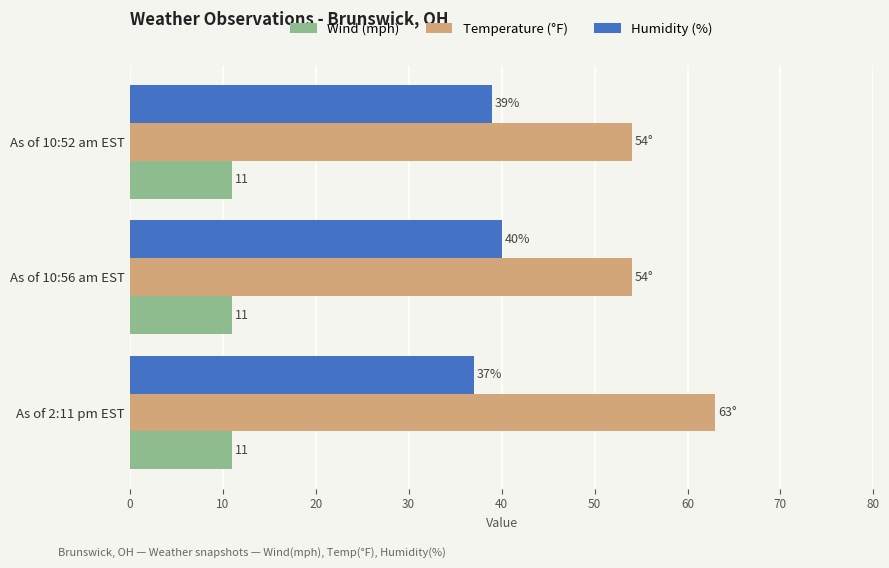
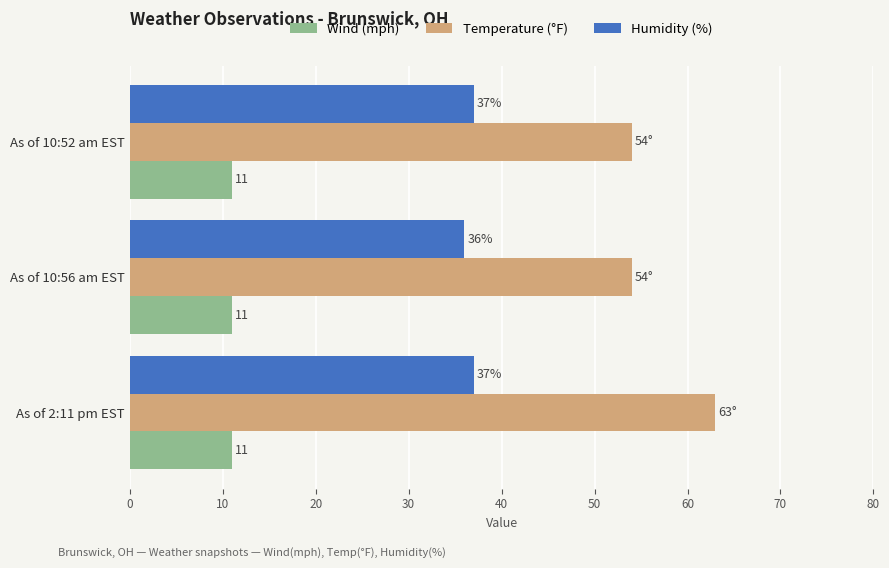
  {
    "Wind (mph)": {
      "As of 10:52 am EST": "11",
      "As of 10:56 am EST": "11",
      "As of 2:11 pm EST": "11"
    },
    "Temperature (°F)": {
      "As of 10:52 am EST": "54°",
      "As of 10:56 am EST": "54°",
      "As of 2:11 pm EST": "63°"
    },
    "Humidity (%)": {
-     "As of 10:52 am EST": "39%",
-     "As of 10:56 am EST": "40%",
+     "As of 10:52 am EST": "37%",
+     "As of 10:56 am EST": "36%",
      "As of 2:11 pm EST": "37%"
    }
  }
